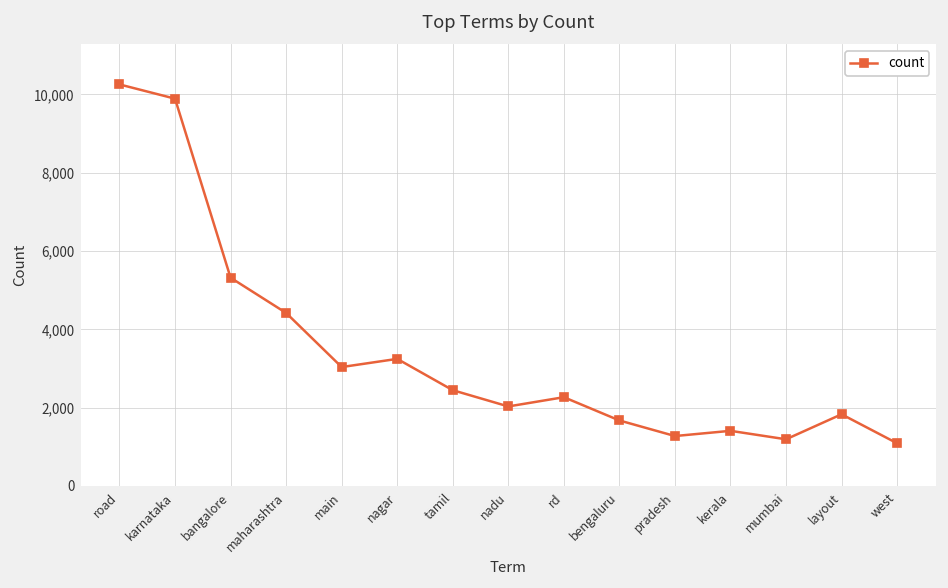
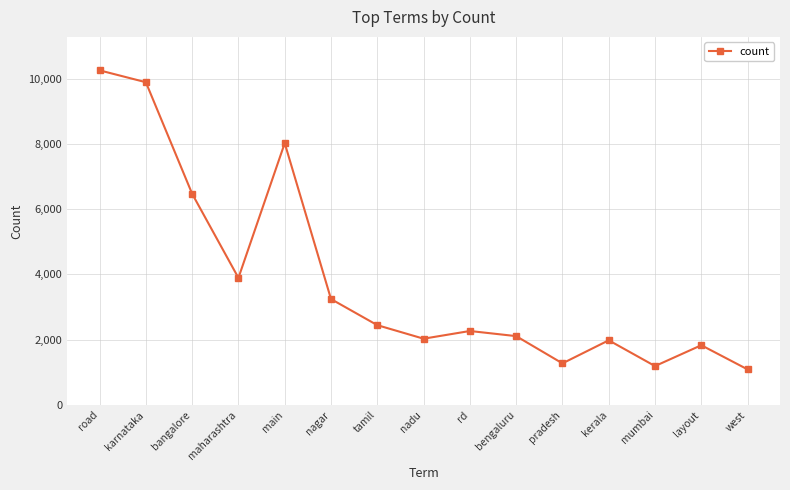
  {
    "road": "10,300",
    "karnataka": "9,900",
-   "bangalore": "5,300",
-   "maharashtra": "4,400",
-   "main": "3,000",
+   "bangalore": "6,500",
+   "maharashtra": "3,900",
+   "main": "8,000",
    "nagar": "3,200",
    "tamil": "2,400",
    "nadu": "2,000",
    "rd": "2,300",
-   "bengaluru": "1,700",
+   "bengaluru": "2,100",
    "pradesh": "1,300",
-   "kerala": "1,400",
+   "kerala": "2,000",
    "mumbai": "1,200",
    "layout": "1,800",
    "west": "1,100"
  }
